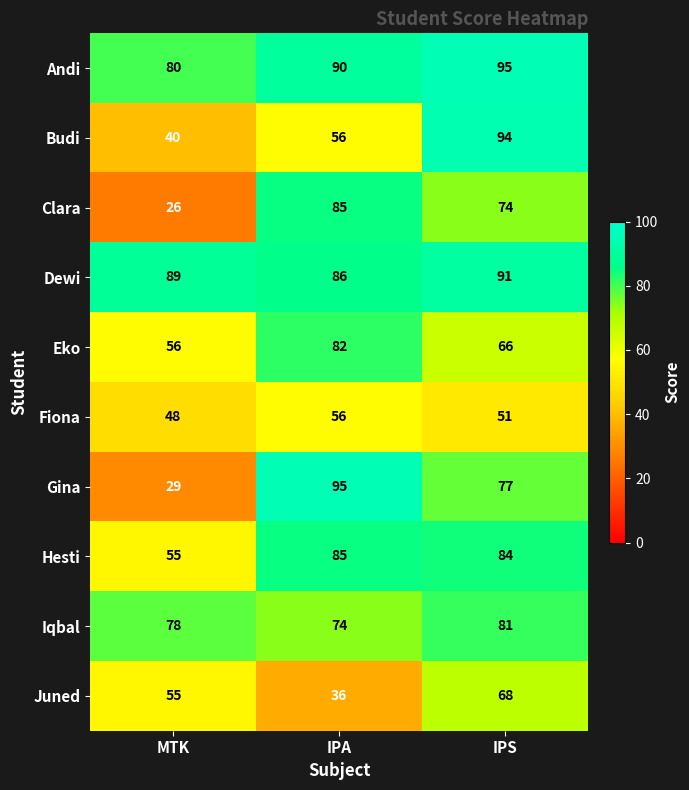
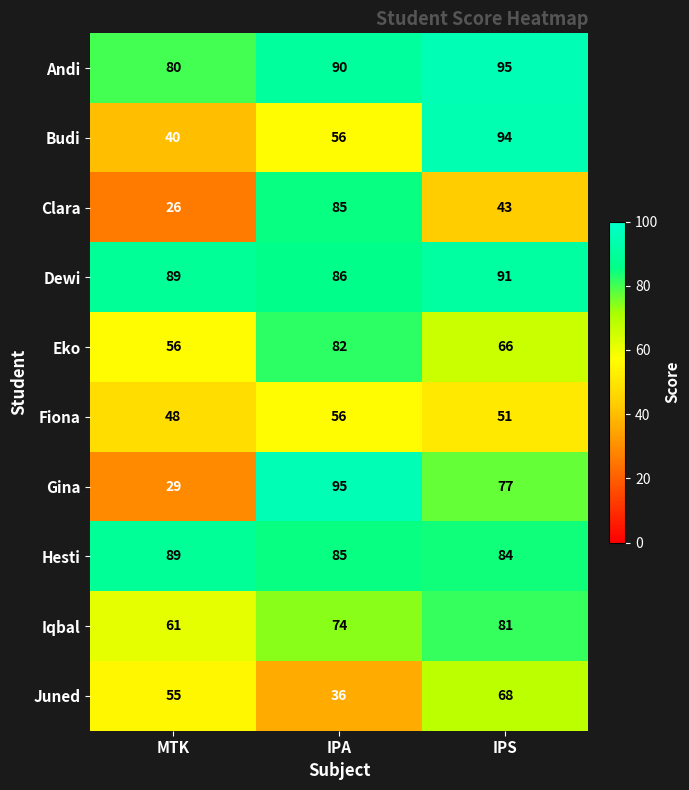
  {
    "Andi": {
      "MTK": 80,
      "IPA": 90,
      "IPS": 95
    },
    "Budi": {
      "MTK": 40,
      "IPA": 56,
      "IPS": 94
    },
    "Clara": {
      "MTK": 26,
      "IPA": 85,
-     "IPS": 74
+     "IPS": 43
    },
    "Dewi": {
      "MTK": 89,
      "IPA": 86,
      "IPS": 91
    },
    "Eko": {
      "MTK": 56,
      "IPA": 82,
      "IPS": 66
    },
    "Fiona": {
      "MTK": 48,
      "IPA": 56,
      "IPS": 51
    },
    "Gina": {
      "MTK": 29,
      "IPA": 95,
      "IPS": 77
    },
    "Hesti": {
-     "MTK": 55,
+     "MTK": 89,
      "IPA": 85,
      "IPS": 84
    },
    "Iqbal": {
-     "MTK": 78,
+     "MTK": 61,
      "IPA": 74,
      "IPS": 81
    },
    "Juned": {
      "MTK": 55,
      "IPA": 36,
      "IPS": 68
    }
  }
